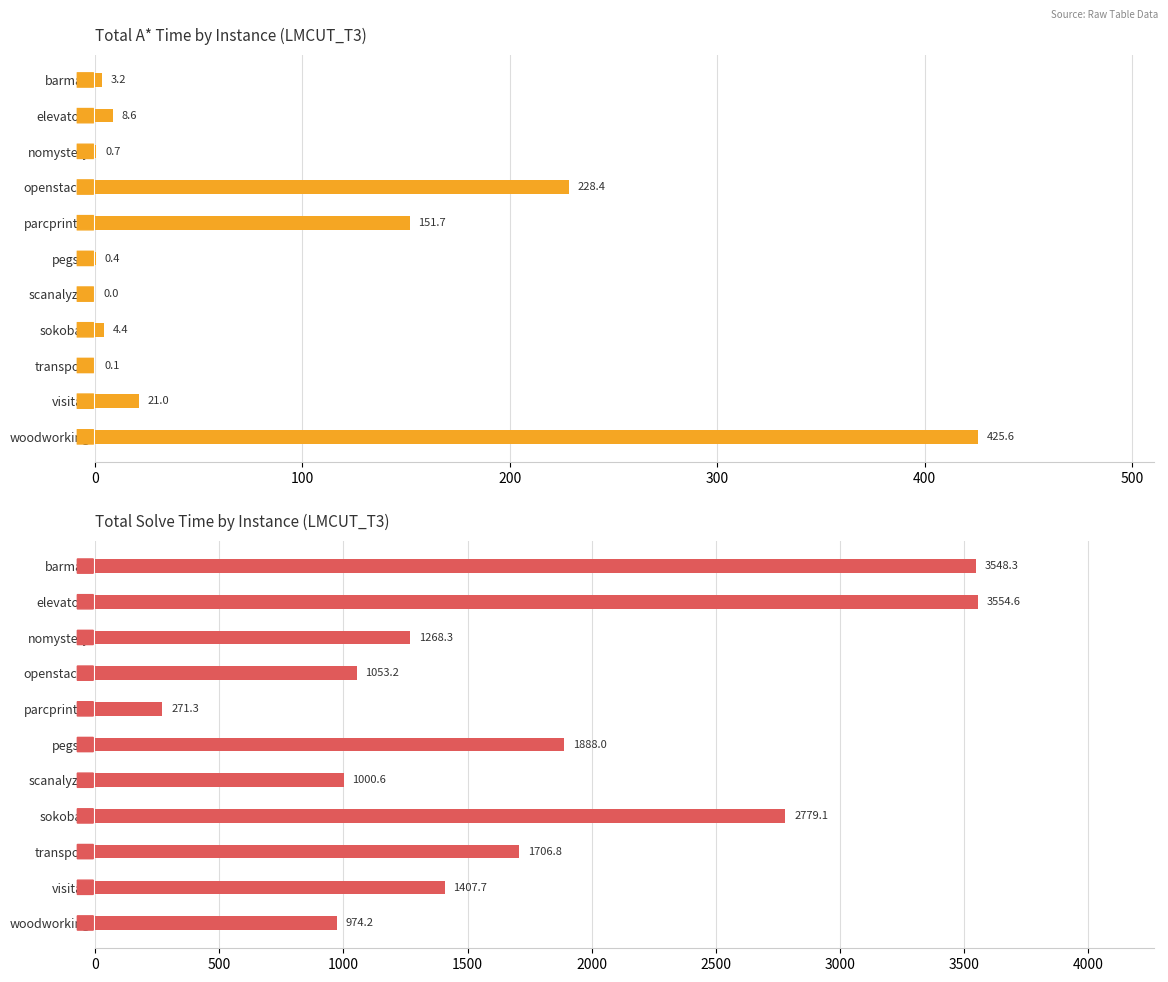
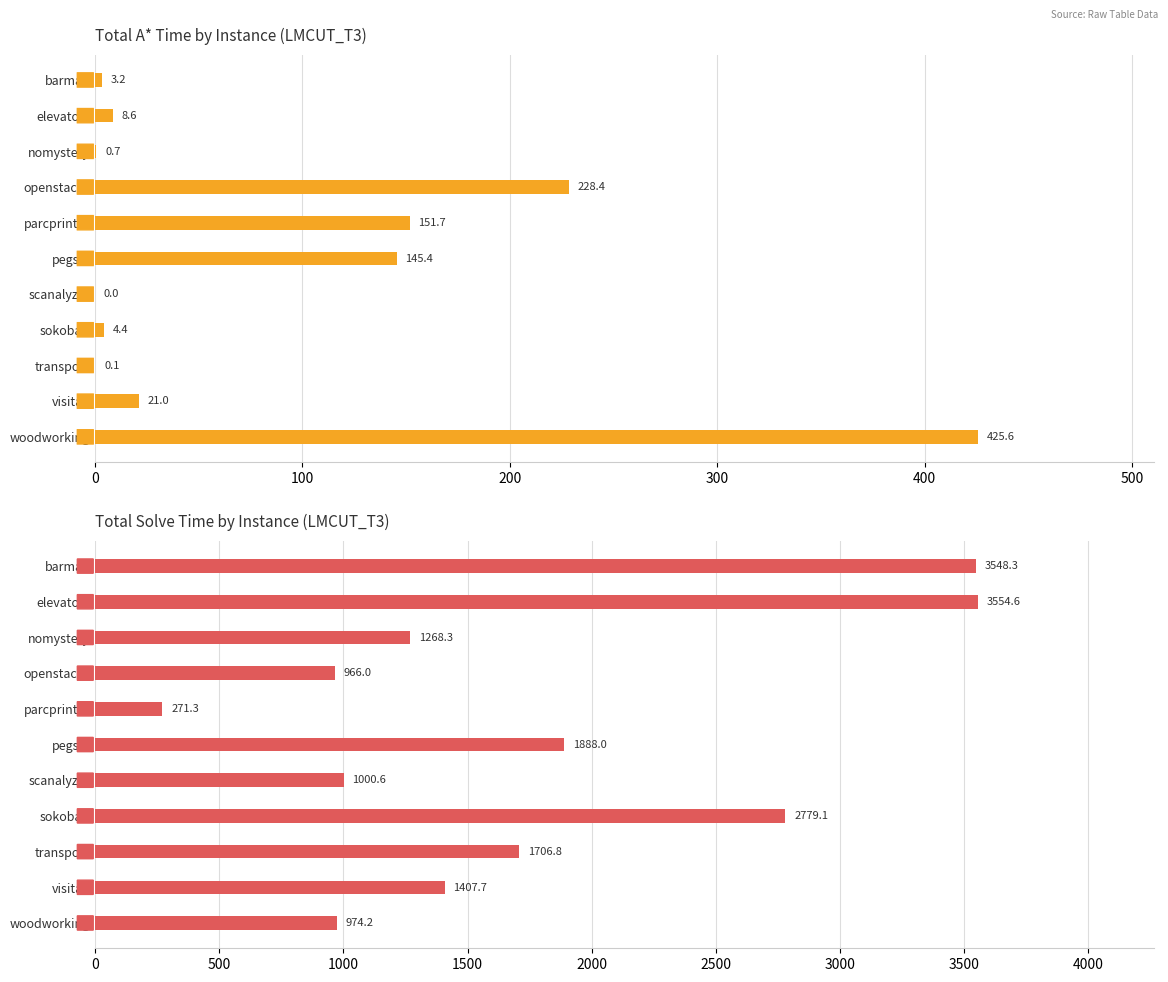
  {
    "Total A* Time by Instance (LMCUT_T3)": {
      "barman": 3.2,
      "elevators": 8.6,
      "nomystery": 0.7,
      "openstacks": 228.4,
      "parcprinter": 151.7,
-     "pegsol": 0.4,
+     "pegsol": 145.4,
      "scanalyzer": 0.0,
      "sokoban": 4.4,
      "transport": 0.1,
      "visitall": 21.0,
      "woodworking": 425.6
    },
    "Total Solve Time by Instance (LMCUT_T3)": {
      "barman": 3548.3,
      "elevators": 3554.6,
      "nomystery": 1268.3,
-     "openstacks": 1053.2,
+     "openstacks": 966.0,
      "parcprinter": 271.3,
      "pegsol": 1888.0,
      "scanalyzer": 1000.6,
      "sokoban": 2779.1,
      "transport": 1706.8,
      "visitall": 1407.7,
      "woodworking": 974.2
    }
  }
